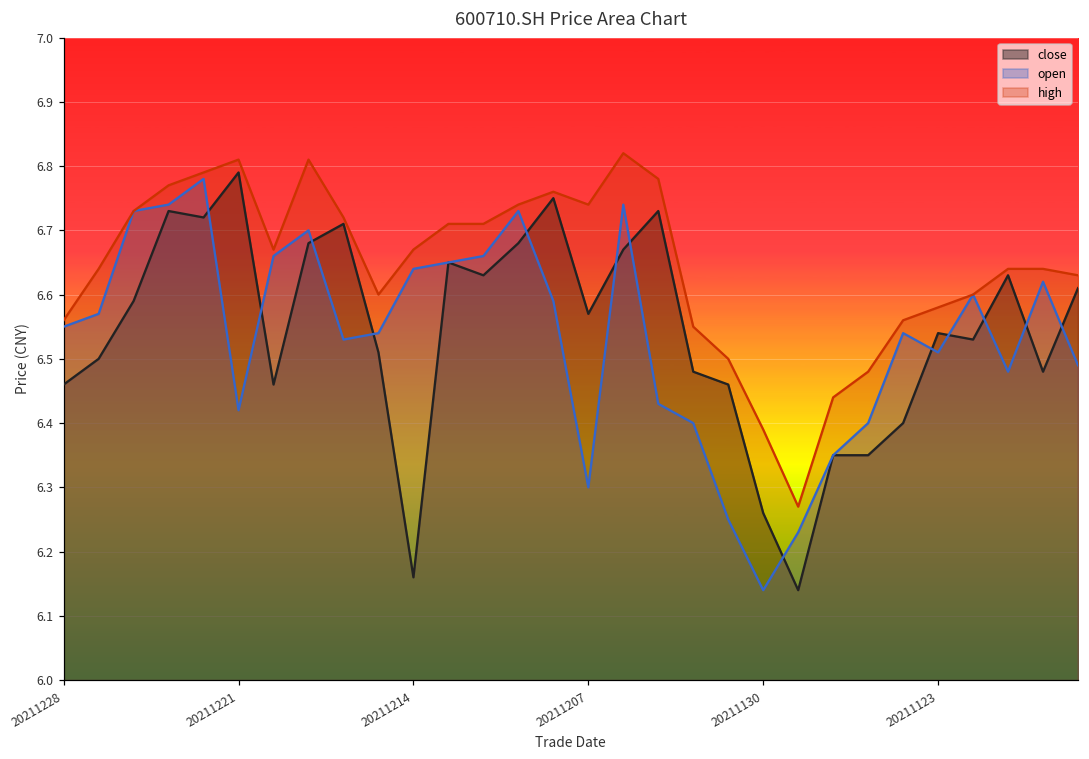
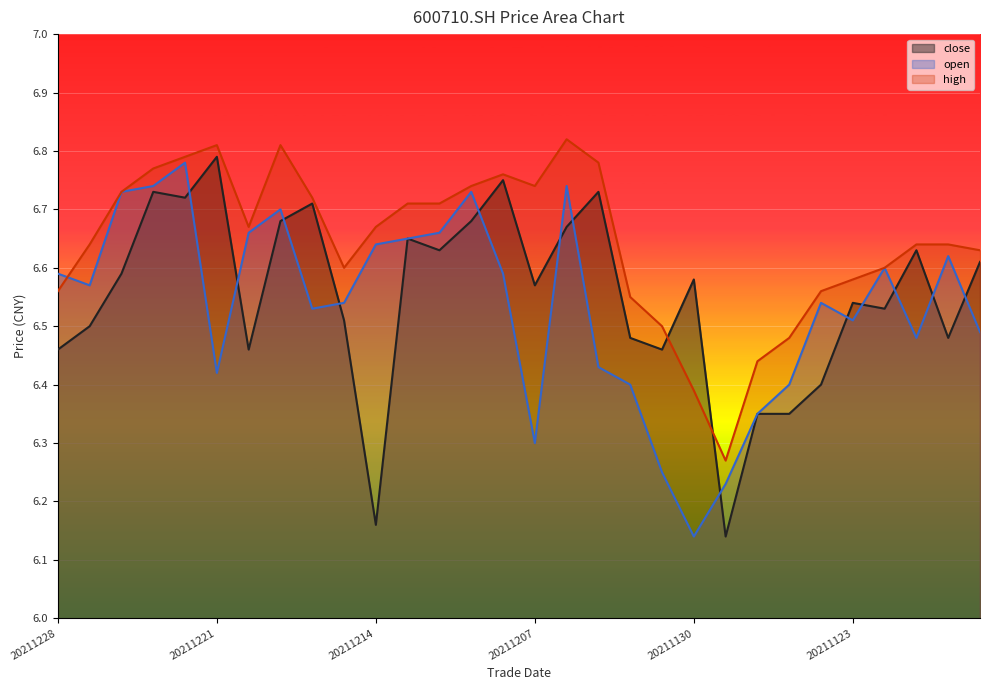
  {
    "close": {
      "20211228": 6.46,
      "20211221": 6.79,
      "20211214": 6.16,
      "20211207": 6.57,
-     "20211130": 6.26,
+     "20211130": 6.58,
      "20211123": 6.54
    },
    "open": {
-     "20211228": 6.55,
+     "20211228": 6.59,
      "20211221": 6.42,
      "20211214": 6.64,
      "20211207": 6.30,
      "20211130": 6.14,
      "20211123": 6.51
    },
    "high": {
      "20211228": 6.56,
      "20211221": 6.81,
      "20211214": 6.67,
      "20211207": 6.74,
      "20211130": 6.39,
      "20211123": 6.58
    }
  }
